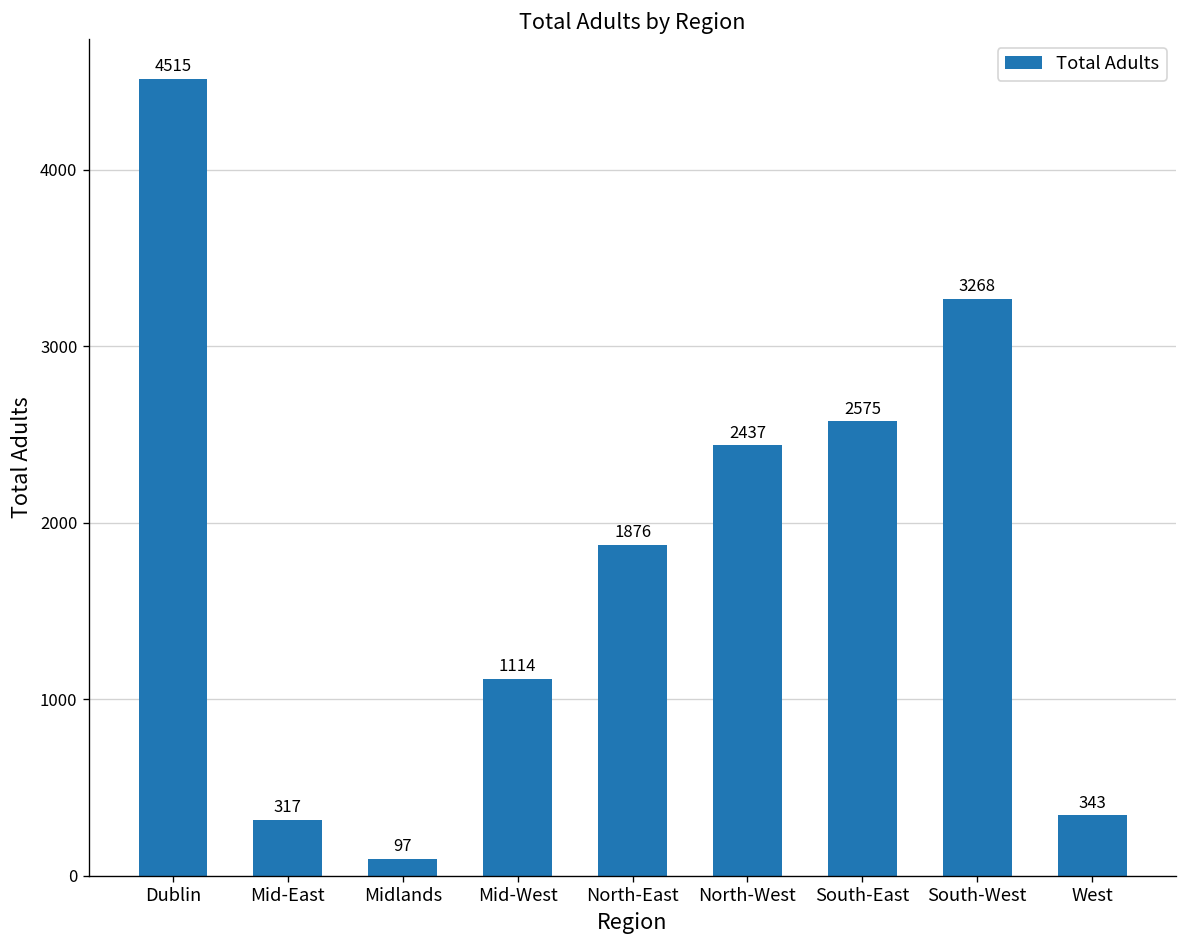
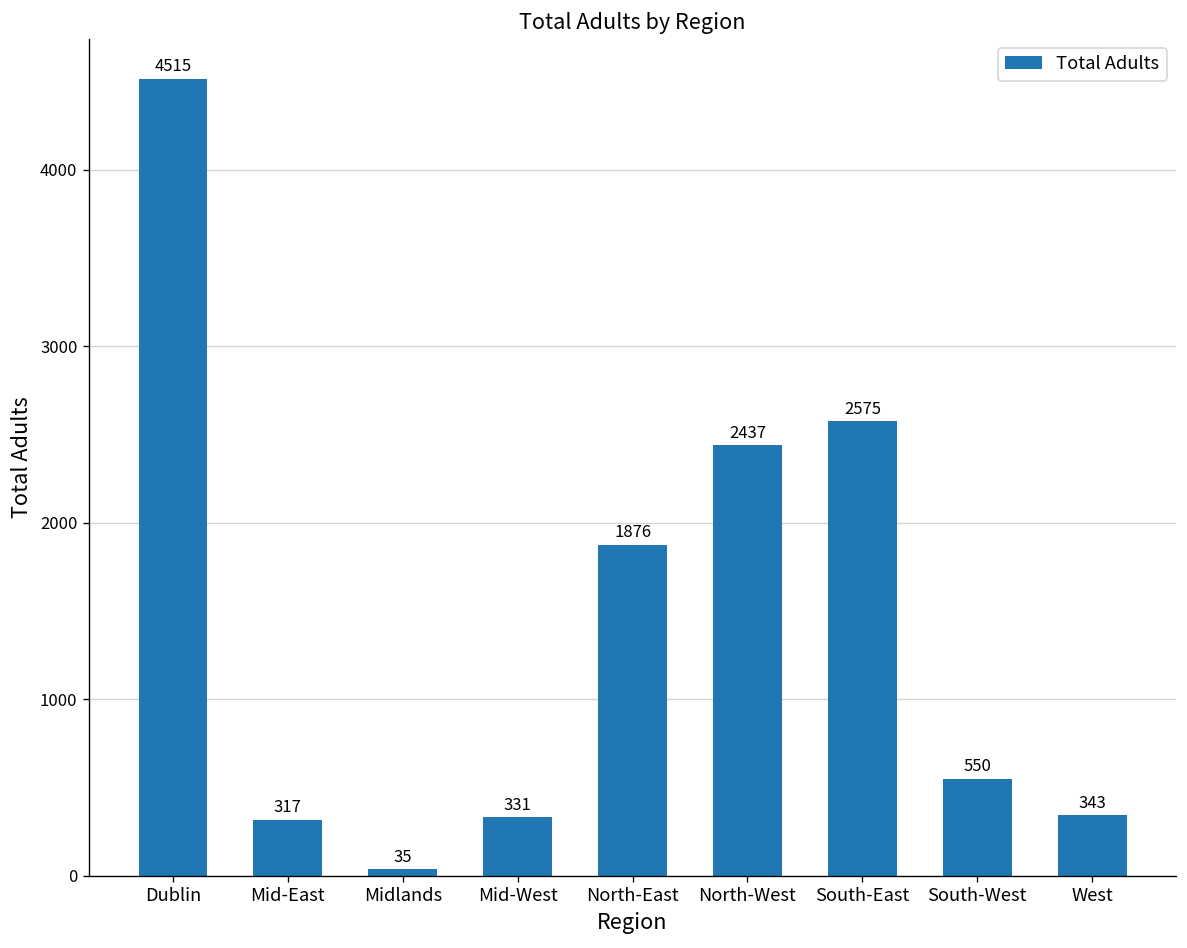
  {
    "Dublin": 4515,
    "Mid-East": 317,
-   "Midlands": 97,
-   "Mid-West": 1114,
+   "Midlands": 35,
+   "Mid-West": 331,
    "North-East": 1876,
    "North-West": 2437,
    "South-East": 2575,
-   "South-West": 3268,
+   "South-West": 550,
    "West": 343
  }
